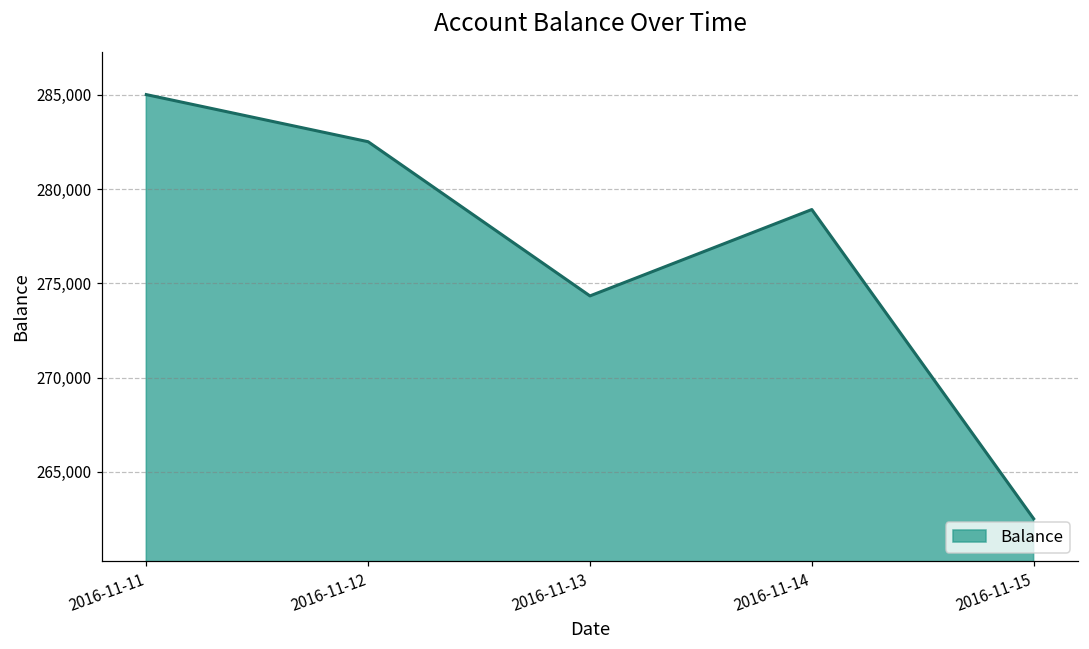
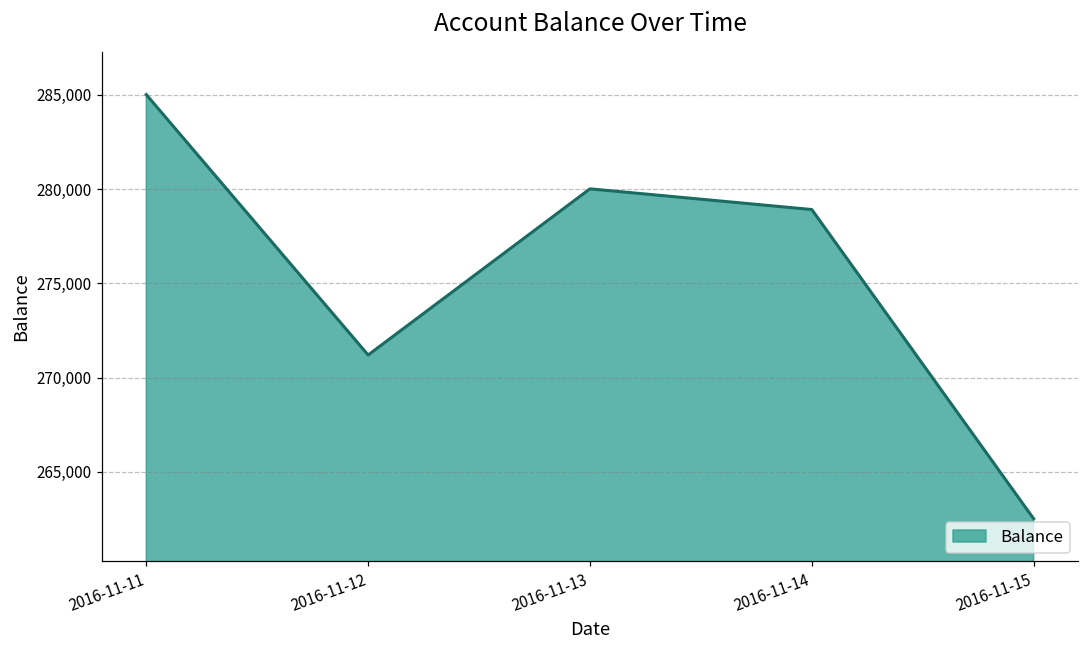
  {
    "2016-11-11": "285,000",
-   "2016-11-12": "282,500",
-   "2016-11-13": "274,300",
+   "2016-11-12": "271,200",
+   "2016-11-13": "280,000",
    "2016-11-14": "278,900",
    "2016-11-15": "262,500"
  }
